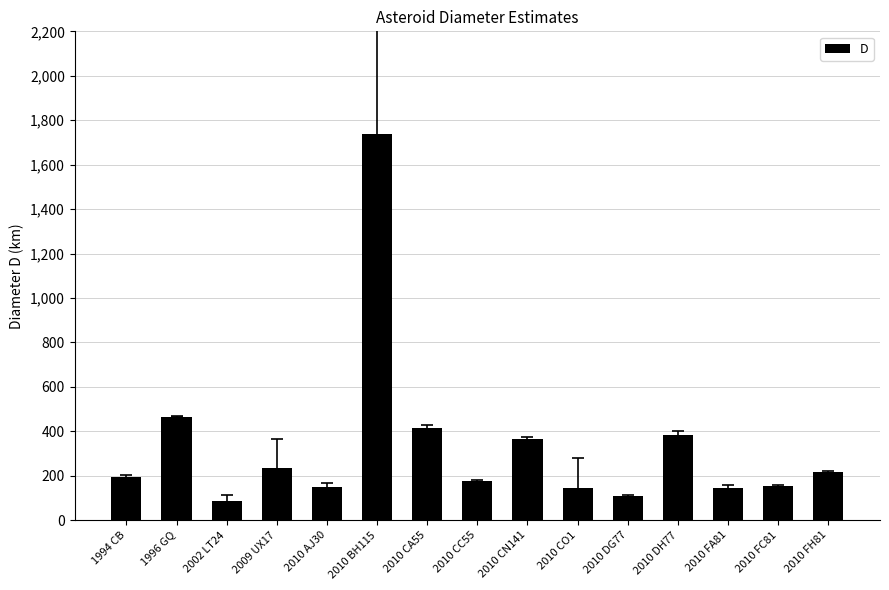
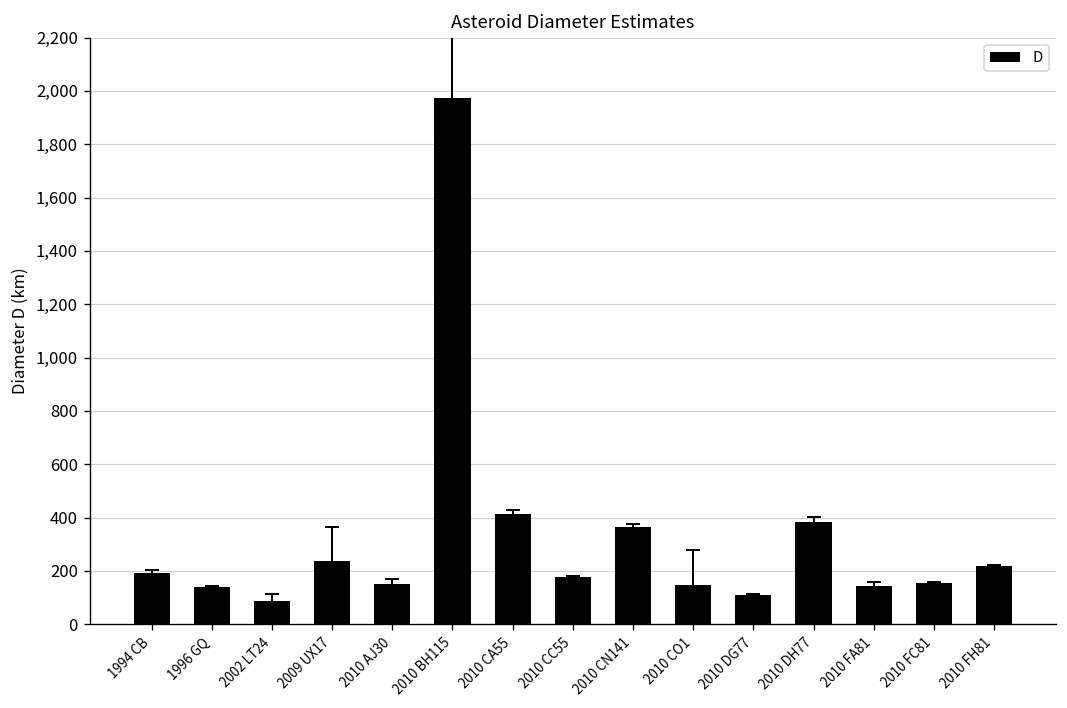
  {
    "D": {
      "1994 CB": "190",
-     "1996 GQ": "470",
+     "1996 GQ": "140",
      "2002 LT24": "90",
      "2009 UX17": "240",
      "2010 AJ30": "150",
-     "2010 BH115": "1,740",
+     "2010 BH115": "1,970",
      "2010 CA55": "410",
      "2010 CC55": "180",
      "2010 CN141": "370",
      "2010 CO1": "150",
      "2010 DG77": "110",
      "2010 DH77": "380",
      "2010 FA81": "140",
      "2010 FC81": "150",
      "2010 FH81": "220"
    }
  }
